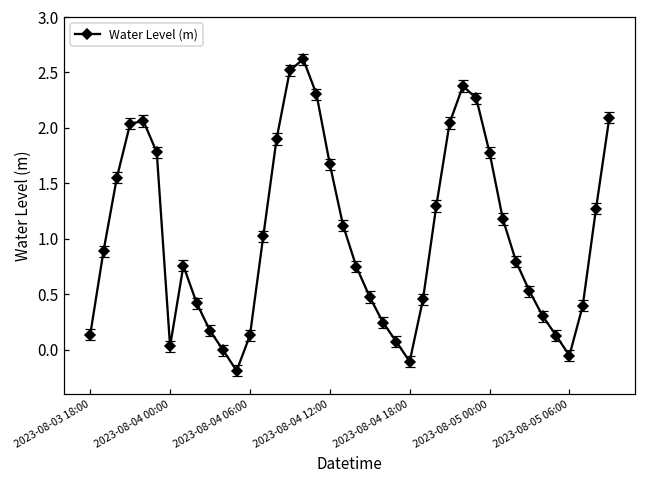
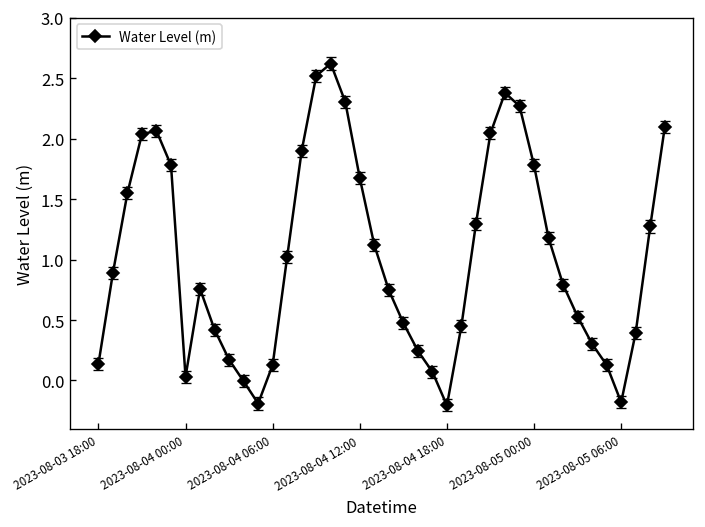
  {
    "Water Level (m)": {
      "2023-08-03 18:00": 0.14,
      "2023-08-04 00:00": 0.03,
      "2023-08-04 06:00": 0.13,
      "2023-08-04 12:00": 1.67,
-     "2023-08-04 18:00": -0.11,
+     "2023-08-04 18:00": -0.21,
      "2023-08-05 00:00": 1.78,
-     "2023-08-05 06:00": -0.05
+     "2023-08-05 06:00": -0.18
    }
  }
